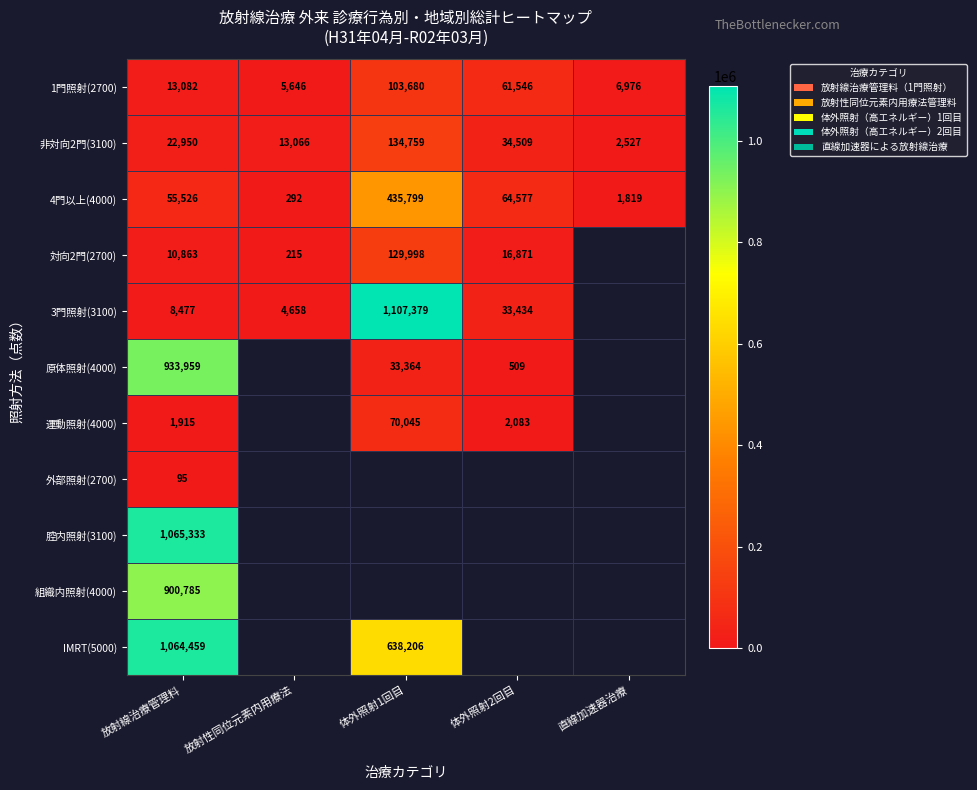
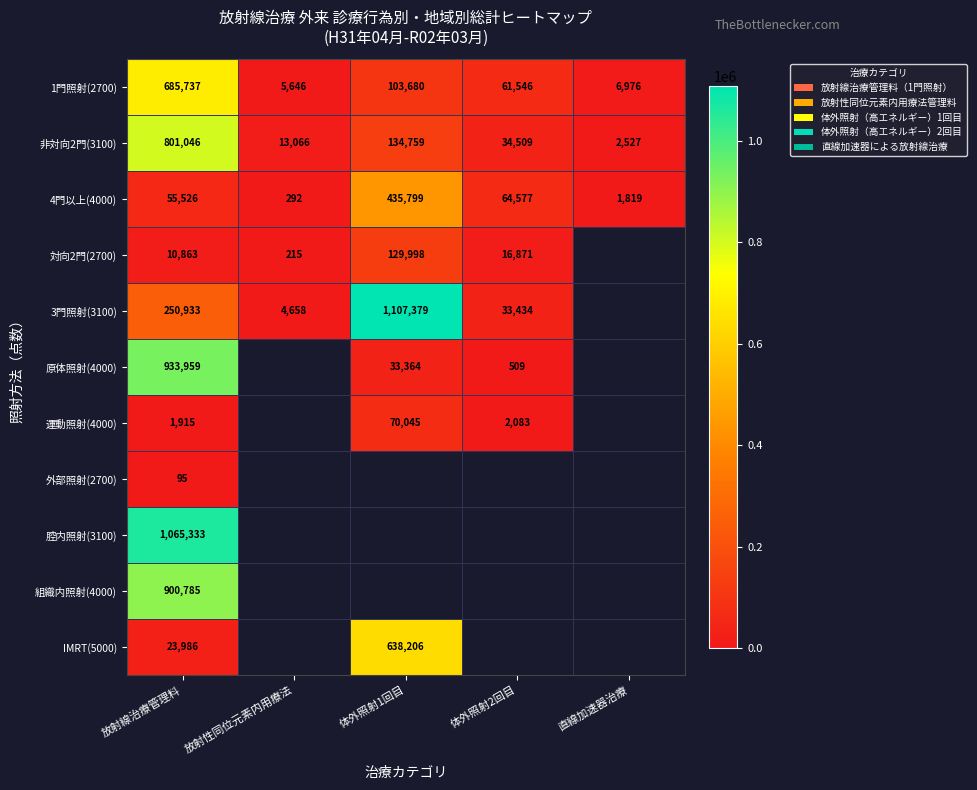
  {
    "1門照射(2700)": {
-     "放射線治療管理料": "13,082",
+     "放射線治療管理料": "685,737",
      "放射性同位元素内用療法": "5,646",
      "体外照射1回目": "103,680",
      "体外照射2回目": "61,546",
      "直線加速器治療": "6,976"
    },
    "非対向2門(3100)": {
-     "放射線治療管理料": "22,950",
+     "放射線治療管理料": "801,046",
      "放射性同位元素内用療法": "13,066",
      "体外照射1回目": "134,759",
      "体外照射2回目": "34,509",
      "直線加速器治療": "2,527"
    },
    "4門以上(4000)": {
      "放射線治療管理料": "55,526",
      "放射性同位元素内用療法": "292",
      "体外照射1回目": "435,799",
      "体外照射2回目": "64,577",
      "直線加速器治療": "1,819"
    },
    "対向2門(2700)": {
      "放射線治療管理料": "10,863",
      "放射性同位元素内用療法": "215",
      "体外照射1回目": "129,998",
      "体外照射2回目": "16,871"
    },
    "3門照射(3100)": {
-     "放射線治療管理料": "8,477",
+     "放射線治療管理料": "250,933",
      "放射性同位元素内用療法": "4,658",
      "体外照射1回目": "1,107,379",
      "体外照射2回目": "33,434"
    },
    "原体照射(4000)": {
      "放射線治療管理料": "933,959",
      "体外照射1回目": "33,364",
      "体外照射2回目": "509"
    },
    "運動照射(4000)": {
      "放射線治療管理料": "1,915",
      "体外照射1回目": "70,045",
      "体外照射2回目": "2,083"
    },
    "外部照射(2700)": {
      "放射線治療管理料": "95"
    },
    "腔内照射(3100)": {
      "放射線治療管理料": "1,065,333"
    },
    "組織内照射(4000)": {
      "放射線治療管理料": "900,785"
    },
    "IMRT(5000)": {
-     "放射線治療管理料": "1,064,459",
+     "放射線治療管理料": "23,986",
      "体外照射1回目": "638,206"
    }
  }
